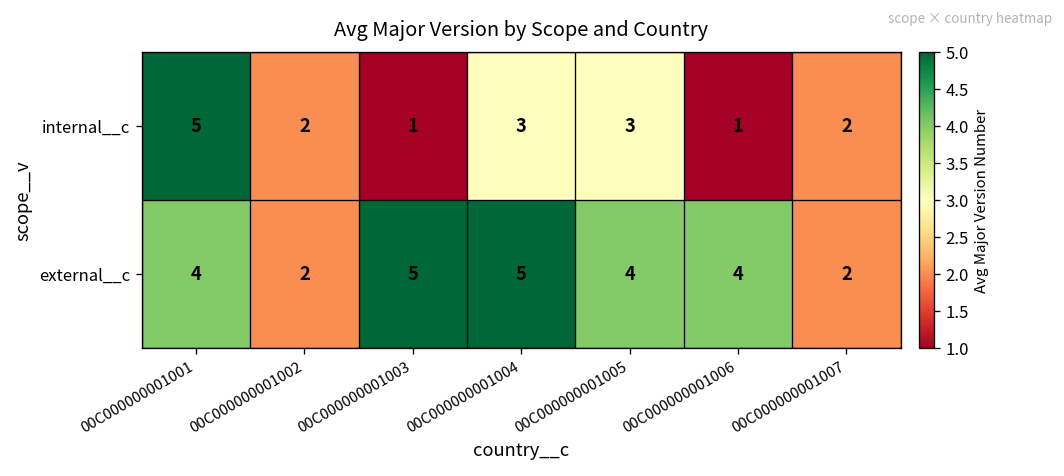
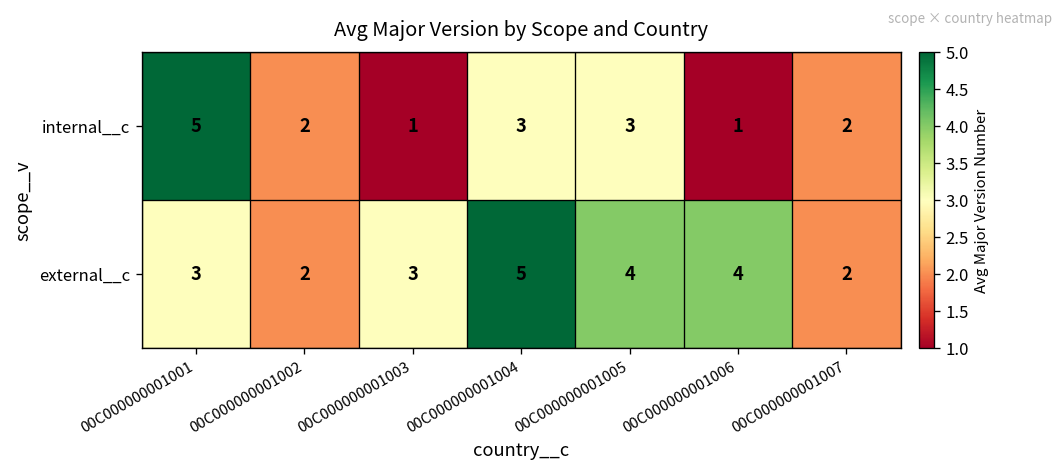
  {
    "internal__c": {
      "00C000000001001": 5,
      "00C000000001002": 2,
      "00C000000001003": 1,
      "00C000000001004": 3,
      "00C000000001005": 3,
      "00C000000001006": 1,
      "00C000000001007": 2
    },
    "external__c": {
-     "00C000000001001": 4,
+     "00C000000001001": 3,
      "00C000000001002": 2,
-     "00C000000001003": 5,
+     "00C000000001003": 3,
      "00C000000001004": 5,
      "00C000000001005": 4,
      "00C000000001006": 4,
      "00C000000001007": 2
    }
  }
